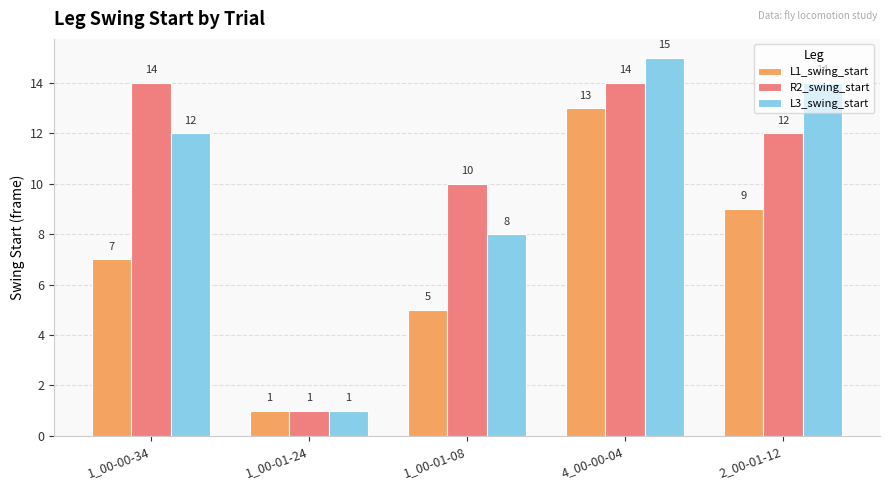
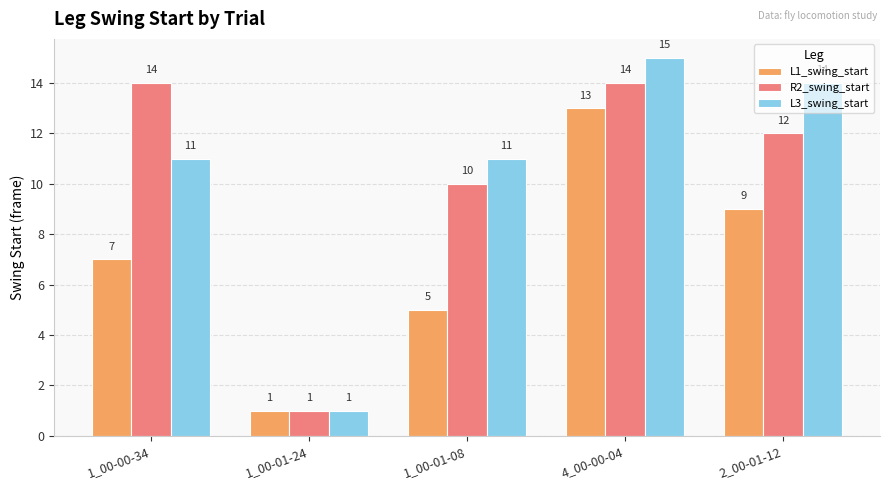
  {
    "L3_swing_start": {
-     "1_00-00-34": 12,
+     "1_00-00-34": 11,
      "1_00-01-24": 1,
-     "1_00-01-08": 8,
+     "1_00-01-08": 11,
      "4_00-00-04": 15
    }
  }
